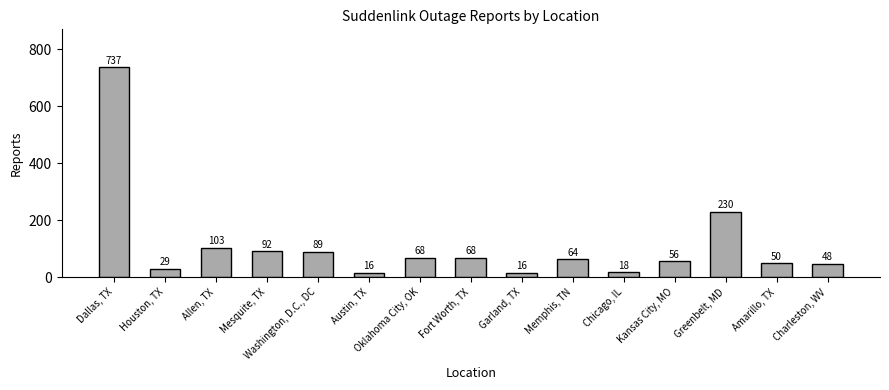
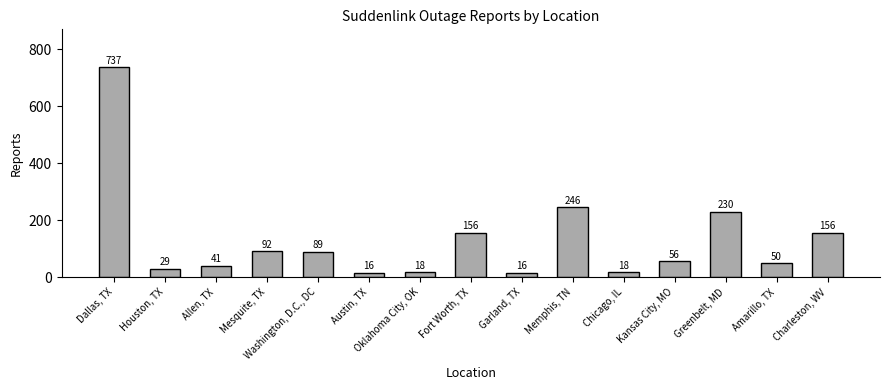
  {
    "Dallas, TX": 737,
    "Houston, TX": 29,
-   "Allen, TX": 103,
+   "Allen, TX": 41,
    "Mesquite, TX": 92,
    "Washington, D.C., DC": 89,
    "Austin, TX": 16,
-   "Oklahoma City, OK": 68,
-   "Fort Worth, TX": 68,
+   "Oklahoma City, OK": 18,
+   "Fort Worth, TX": 156,
    "Garland, TX": 16,
-   "Memphis, TN": 64,
+   "Memphis, TN": 246,
    "Chicago, IL": 18,
    "Kansas City, MO": 56,
    "Greenbelt, MD": 230,
    "Amarillo, TX": 50,
-   "Charleston, WV": 48
+   "Charleston, WV": 156
  }
